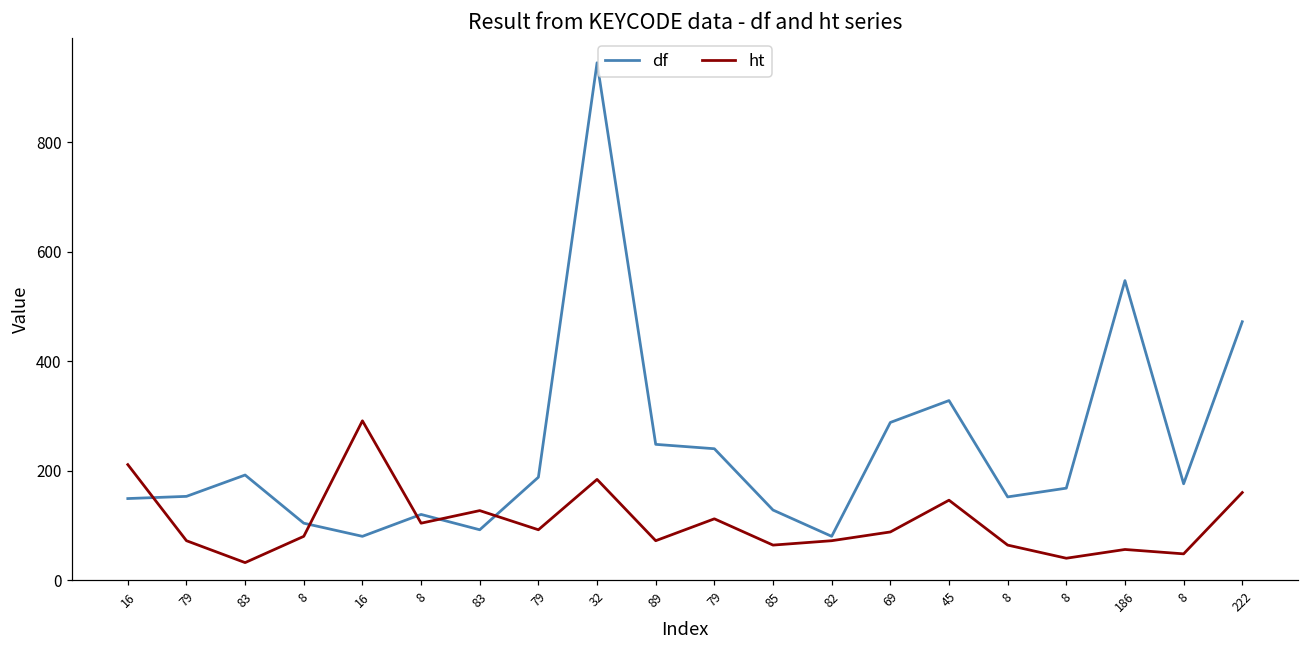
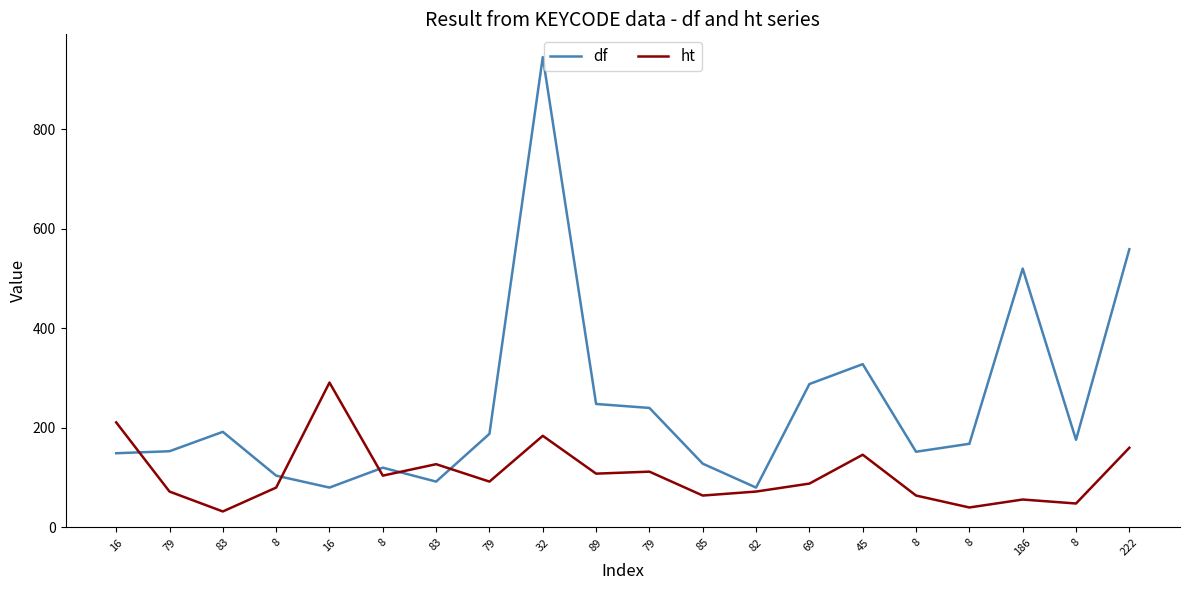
  {
    "df": {
      "32": 950,
      "89": 250,
      "85": 130,
      "82": 80,
      "69": 290,
      "45": 330,
-     "186": 550,
-     "222": 470
+     "186": 520,
+     "222": 560
    },
    "ht": {
      "32": 180,
-     "89": 70,
+     "89": 110,
      "85": 60,
      "82": 70,
      "69": 90,
      "45": 150,
      "186": 60,
      "222": 160
    }
  }
